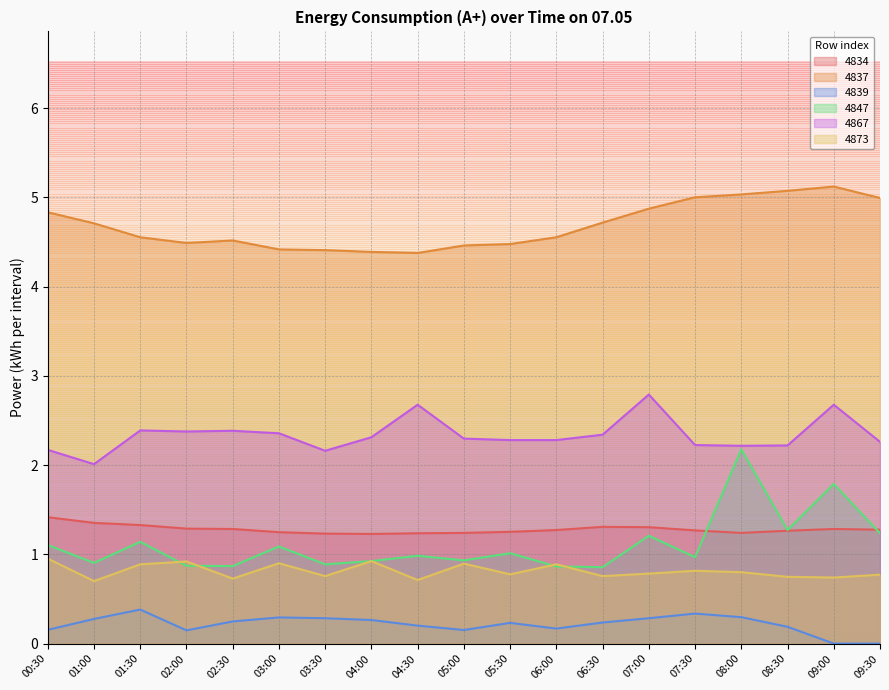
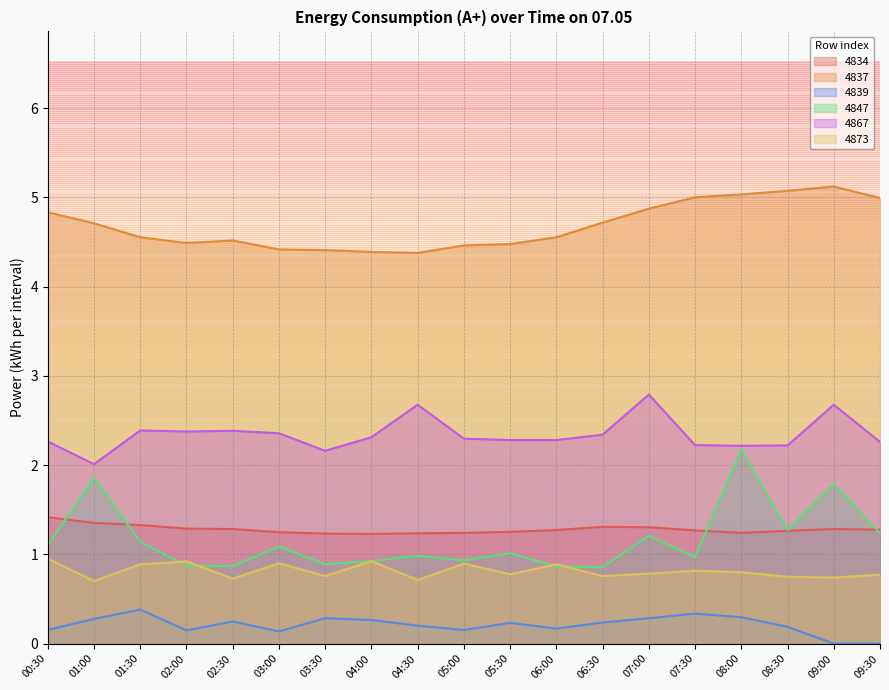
  {
    "4839": {
      "00:30": 0.2,
      "01:00": 0.3,
      "01:30": 0.4,
      "02:00": 0.1,
      "02:30": 0.2,
-     "03:00": 0.3,
+     "03:00": 0.1,
      "03:30": 0.3,
      "04:00": 0.3,
      "04:30": 0.2,
      "05:00": 0.2,
      "05:30": 0.2,
      "06:00": 0.2,
      "06:30": 0.2,
      "07:00": 0.3,
      "07:30": 0.3,
      "08:00": 0.3,
      "08:30": 0.2,
      "09:00": 0.0,
      "09:30": 0.0
    },
    "4847": {
      "00:30": 1.1,
-     "01:00": 0.9,
+     "01:00": 1.9,
      "01:30": 1.1,
      "02:00": 0.9,
      "02:30": 0.9,
      "03:00": 1.1,
      "03:30": 0.9,
      "04:30": 1.0,
      "05:00": 0.9,
      "05:30": 1.0,
      "06:30": 0.9,
      "07:00": 1.2,
      "07:30": 1.0,
      "08:00": 2.2,
      "09:00": 1.8,
      "09:30": 1.2
    },
    "4867": {
-     "00:30": 2.2,
+     "00:30": 2.3,
      "01:00": 2.0,
      "01:30": 2.4,
      "02:00": 2.4,
      "02:30": 2.4,
      "03:00": 2.4,
      "03:30": 2.2,
      "04:00": 2.3,
      "04:30": 2.7,
      "05:00": 2.3,
      "05:30": 2.3,
      "06:00": 2.3,
      "06:30": 2.3,
      "07:00": 2.8,
      "07:30": 2.2,
      "08:00": 2.2,
      "08:30": 2.2,
      "09:00": 2.7,
      "09:30": 2.3
    }
  }
